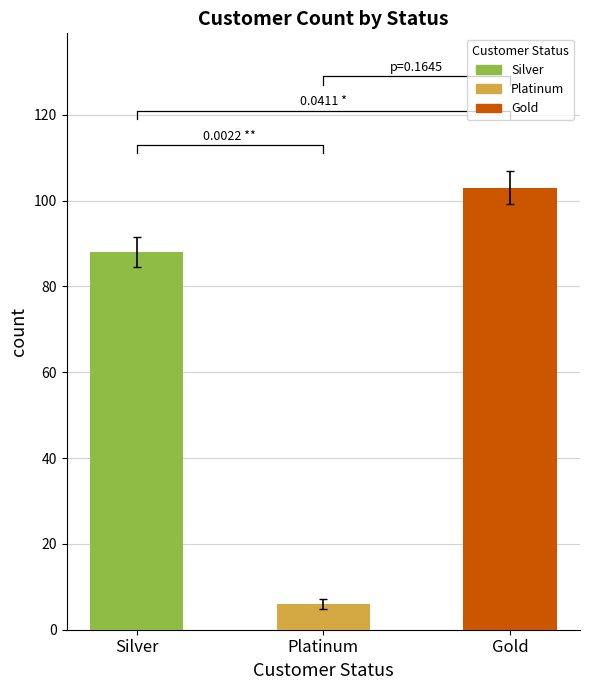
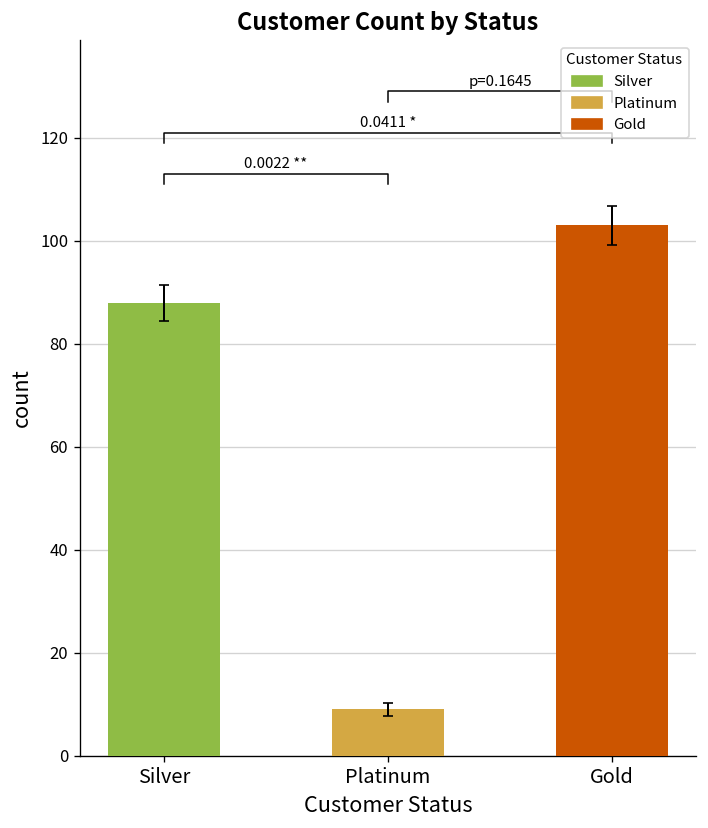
  {
    "Platinum": {
-     "Platinum": 6
+     "Platinum": 9
    },
    "Gold": {
      "Gold": 103
    }
  }
